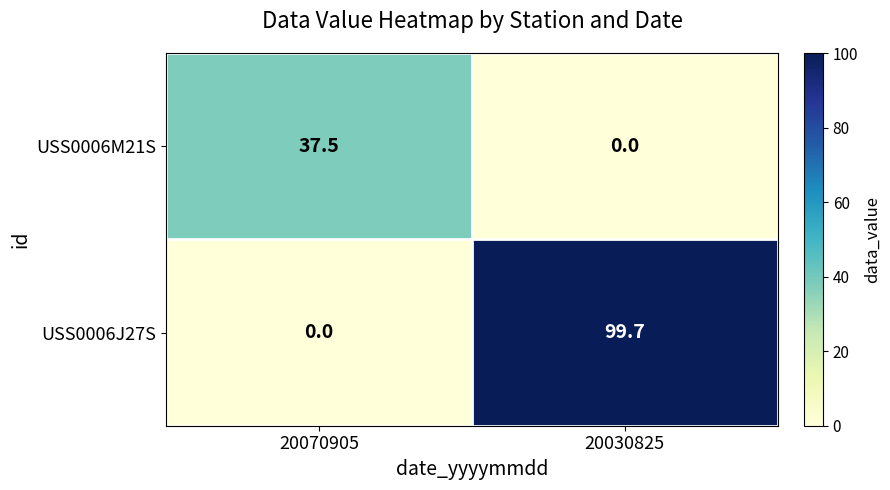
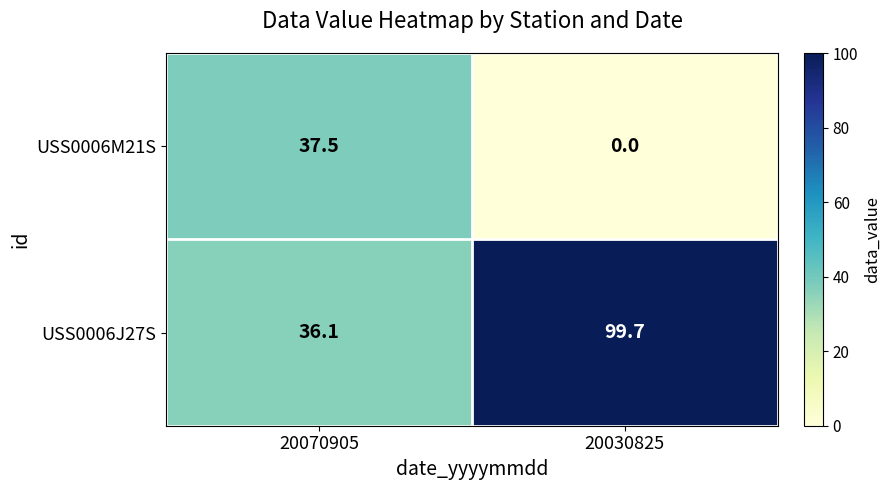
  {
    "USS0006M21S": {
      "20070905": 37.5,
      "20030825": 0.0
    },
    "USS0006J27S": {
-     "20070905": 0.0,
+     "20070905": 36.1,
      "20030825": 99.7
    }
  }
